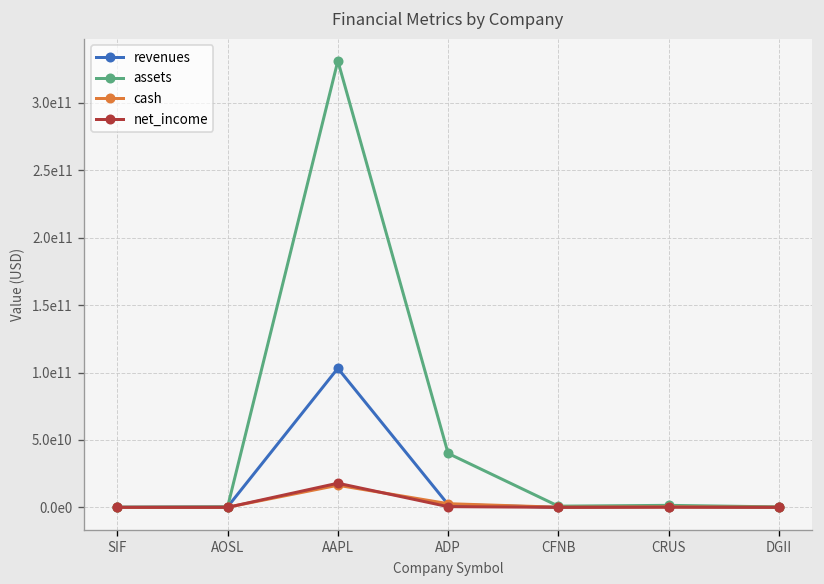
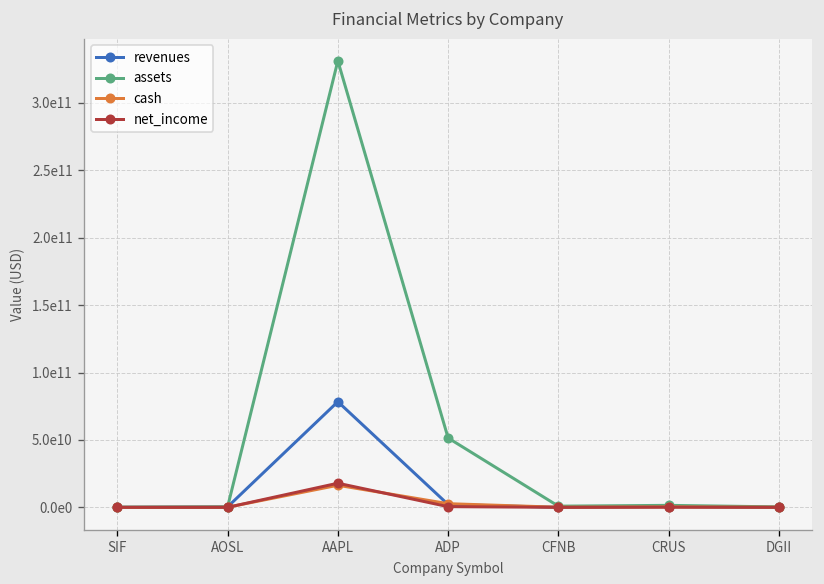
  {
    "revenues": {
-     "AAPL": 103000000000
+     "AAPL": 78000000000
    },
    "assets": {
      "AAPL": 331000000000,
-     "ADP": 40000000000
+     "ADP": 51000000000
    }
  }
